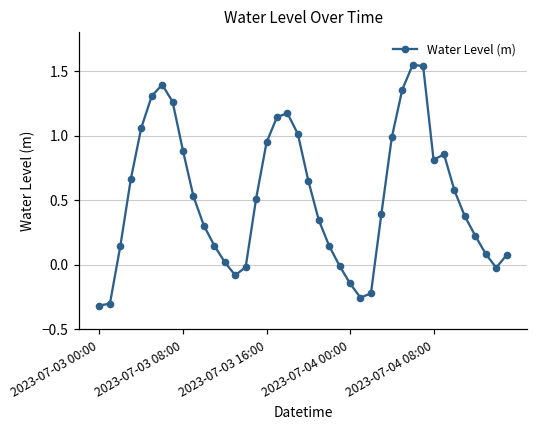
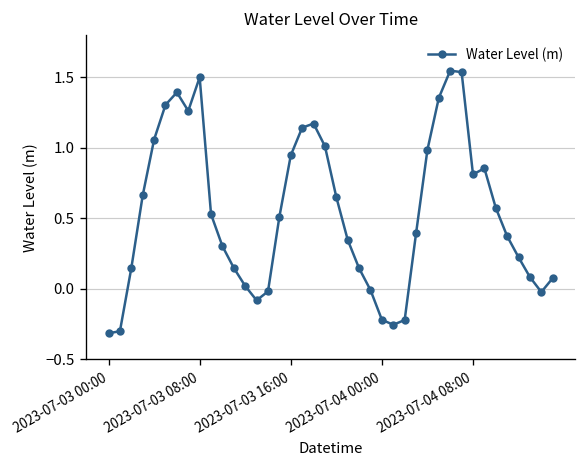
  {
    "2023-07-03 00:00": -0.32,
-   "2023-07-03 08:00": 0.88,
+   "2023-07-03 08:00": 1.50,
    "2023-07-03 16:00": 0.95,
-   "2023-07-04 00:00": -0.14,
+   "2023-07-04 00:00": -0.22,
    "2023-07-04 08:00": 0.81
  }
